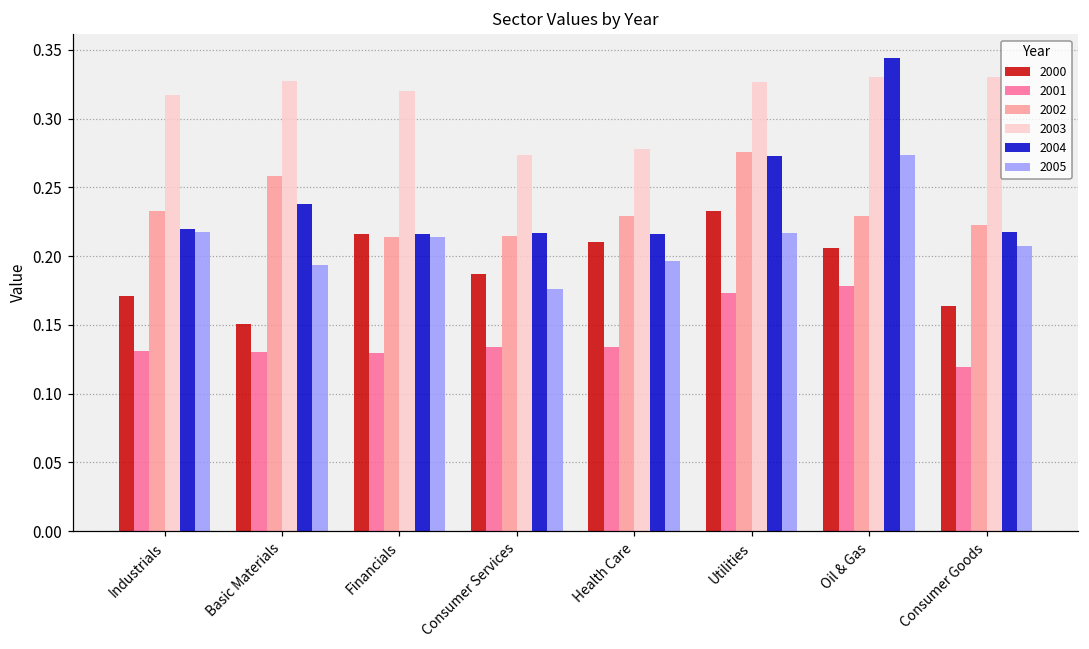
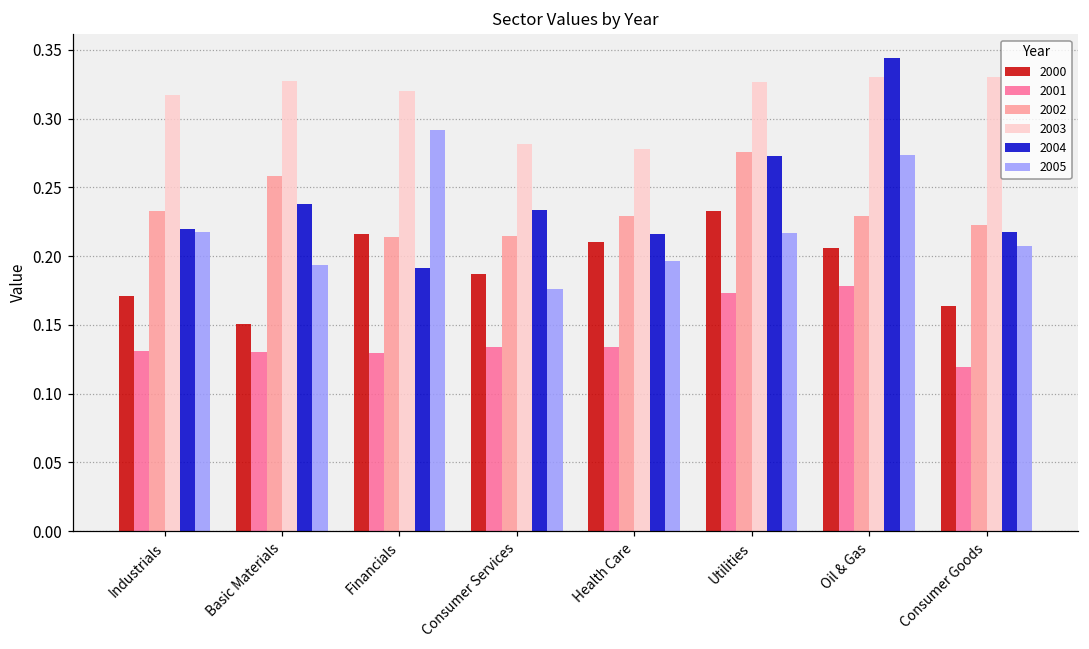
  {
    "2000": {
      "Industrials": 0.171,
      "Basic Materials": 0.151,
      "Financials": 0.216,
      "Consumer Services": 0.187,
      "Health Care": 0.210,
      "Utilities": 0.232,
      "Oil & Gas": 0.206,
      "Consumer Goods": 0.164
    },
    "2003": {
      "Industrials": 0.317,
      "Basic Materials": 0.327,
      "Financials": 0.320,
-     "Consumer Services": 0.273,
+     "Consumer Services": 0.282,
      "Health Care": 0.278,
      "Utilities": 0.326,
      "Oil & Gas": 0.330,
      "Consumer Goods": 0.330
    },
    "2004": {
      "Industrials": 0.220,
      "Basic Materials": 0.238,
-     "Financials": 0.216,
-     "Consumer Services": 0.217,
+     "Financials": 0.191,
+     "Consumer Services": 0.234,
      "Health Care": 0.216,
      "Utilities": 0.273,
      "Oil & Gas": 0.344,
      "Consumer Goods": 0.218
    },
    "2005": {
      "Industrials": 0.218,
      "Basic Materials": 0.193,
-     "Financials": 0.214,
+     "Financials": 0.292,
      "Consumer Services": 0.176,
      "Health Care": 0.196,
      "Utilities": 0.217,
      "Oil & Gas": 0.274,
      "Consumer Goods": 0.207
    }
  }
